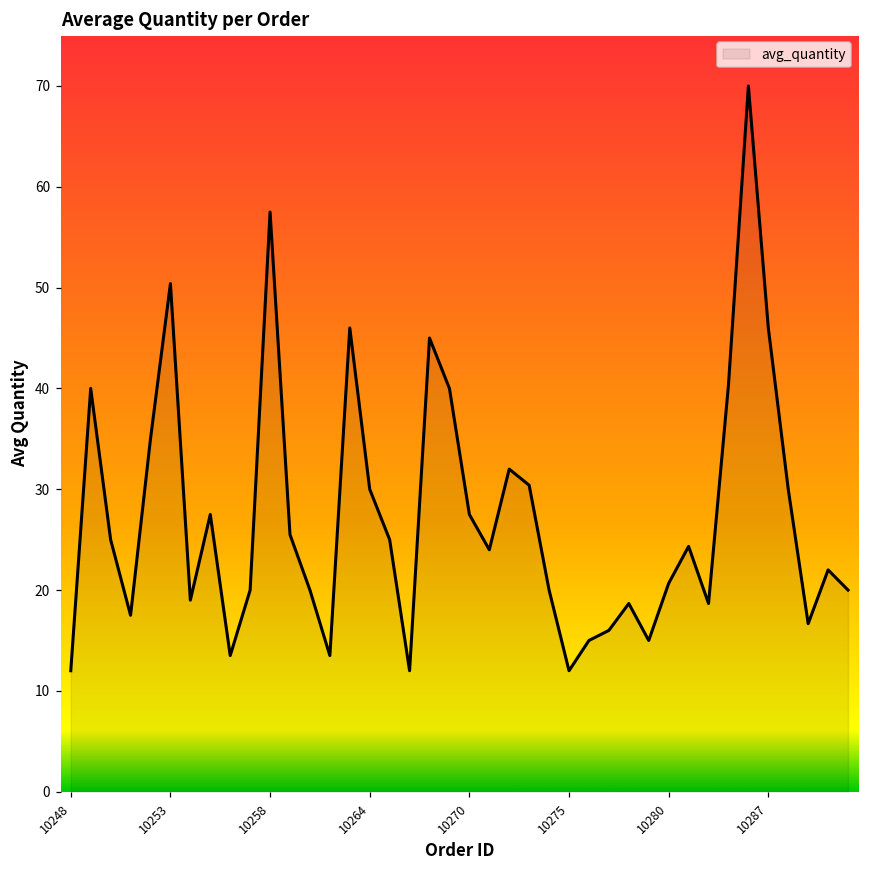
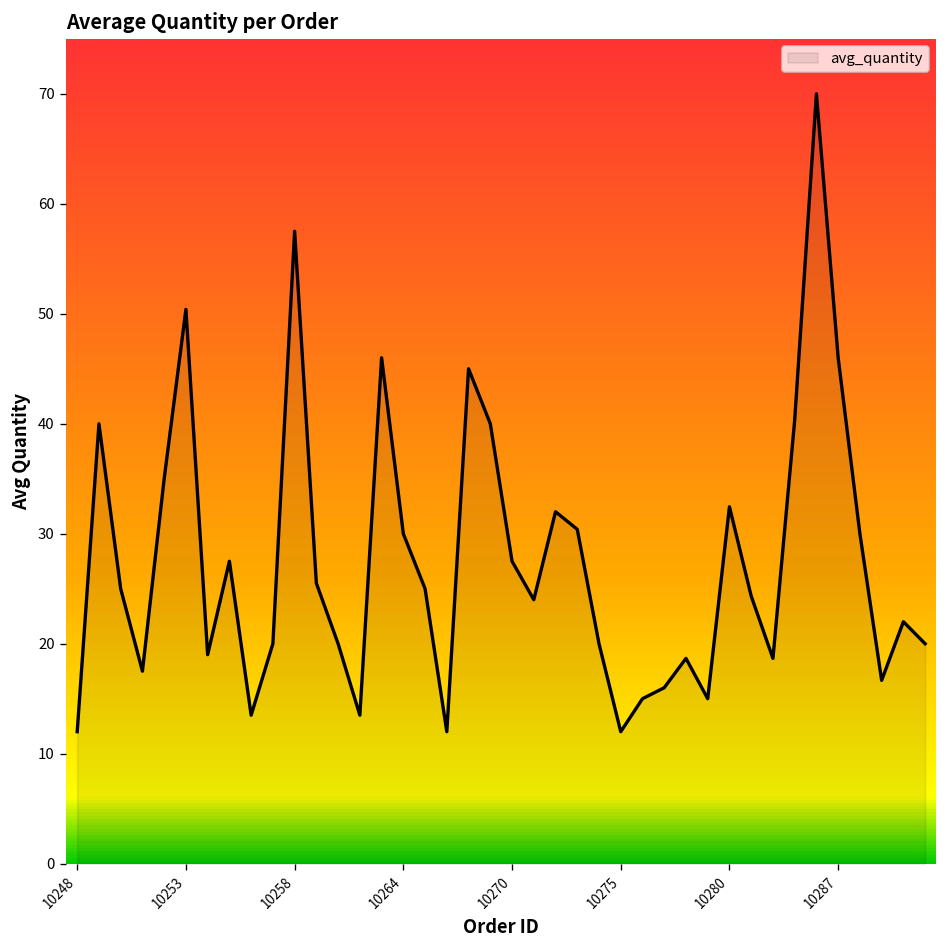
  {
    "10248": 12,
    "10253": 50,
    "10258": 58,
    "10264": 30,
    "10270": 28,
    "10275": 12,
-   "10280": 21,
+   "10280": 32,
    "10287": 46
  }
